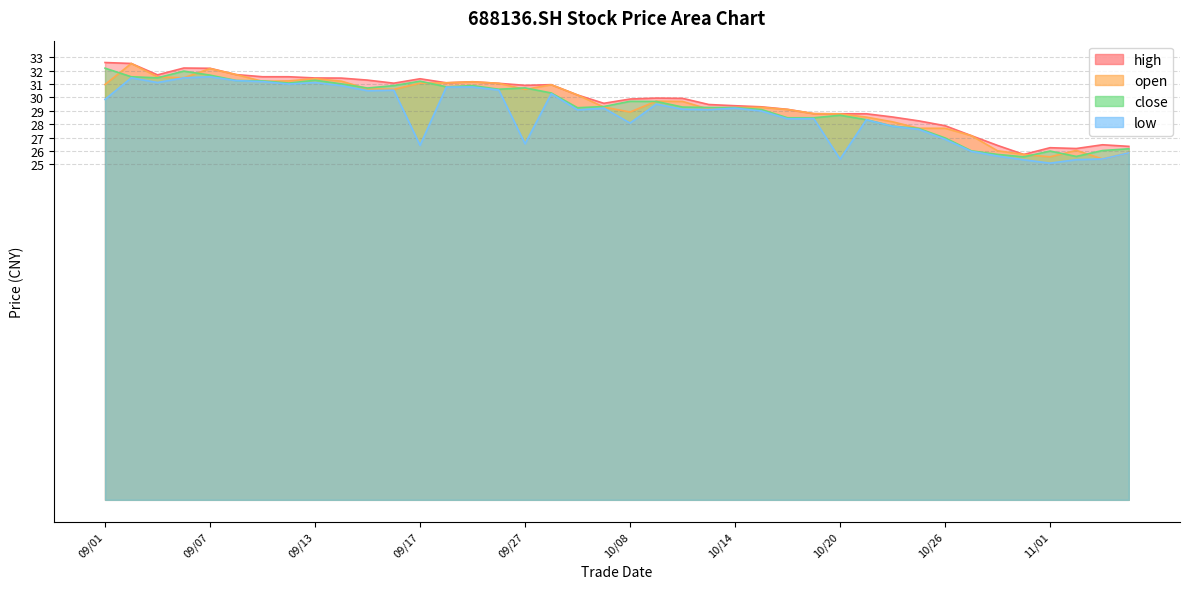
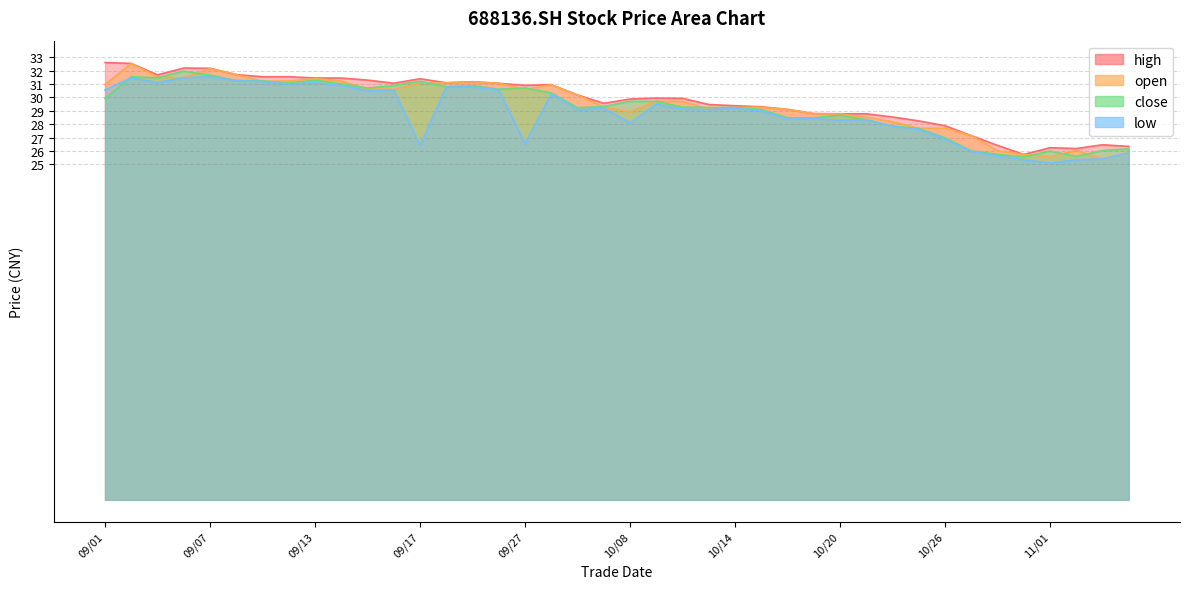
  {
    "close": {
-     "09/01": 32.2,
+     "09/01": 29.9,
      "11/01": 26.0
    },
    "low": {
-     "09/01": 29.9,
+     "09/01": 30.6,
      "09/17": 26.4,
      "09/27": 26.5,
      "10/08": 28.1,
-     "10/20": 25.4,
+     "10/20": 28.3,
      "11/01": 25.1
    }
  }
